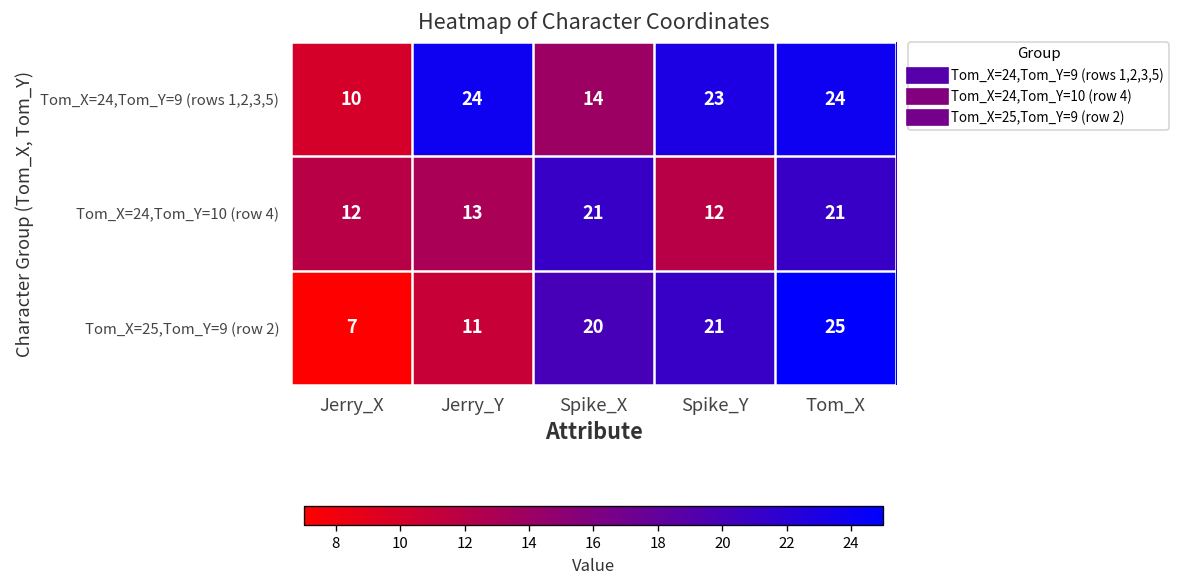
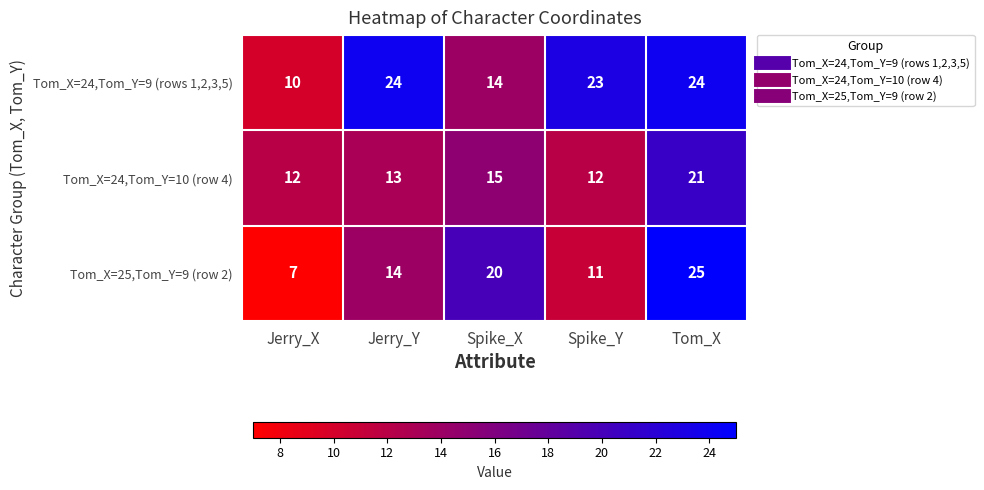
  {
    "Tom_X=24,Tom_Y=9 (rows 1,2,3,5)": {
      "Jerry_X": 10,
      "Jerry_Y": 24,
      "Spike_X": 14,
      "Spike_Y": 23,
      "Tom_X": 24
    },
    "Tom_X=24,Tom_Y=10 (row 4)": {
      "Jerry_X": 12,
      "Jerry_Y": 13,
-     "Spike_X": 21,
+     "Spike_X": 15,
      "Spike_Y": 12,
      "Tom_X": 21
    },
    "Tom_X=25,Tom_Y=9 (row 2)": {
      "Jerry_X": 7,
-     "Jerry_Y": 11,
+     "Jerry_Y": 14,
      "Spike_X": 20,
-     "Spike_Y": 21,
+     "Spike_Y": 11,
      "Tom_X": 25
    }
  }
